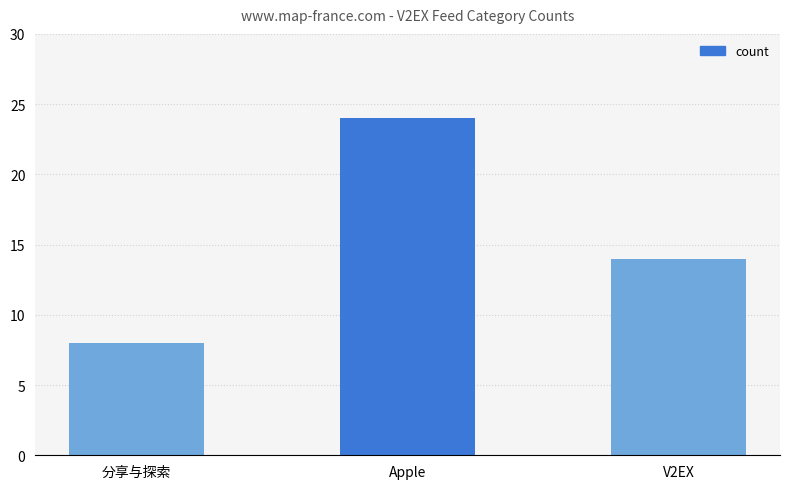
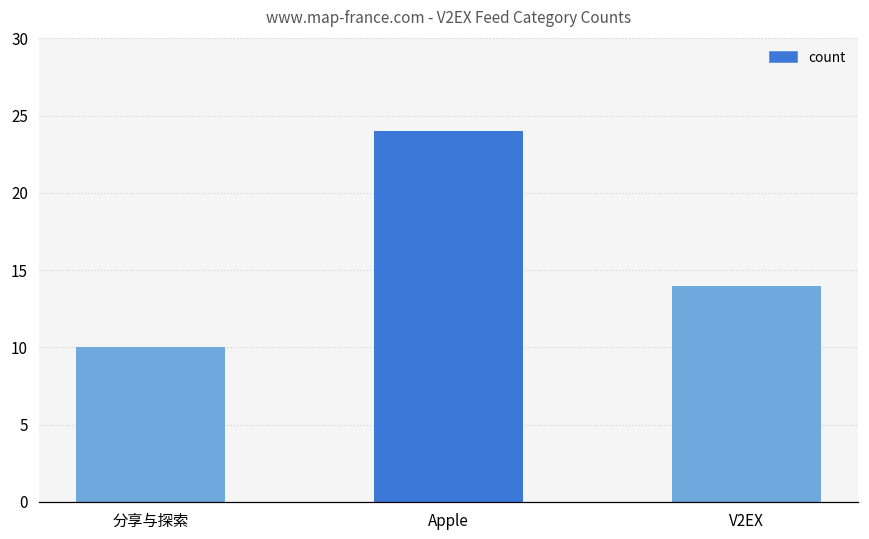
  {
-   "分享与探索": 8,
+   "分享与探索": 10,
    "Apple": 24,
    "V2EX": 14
  }
